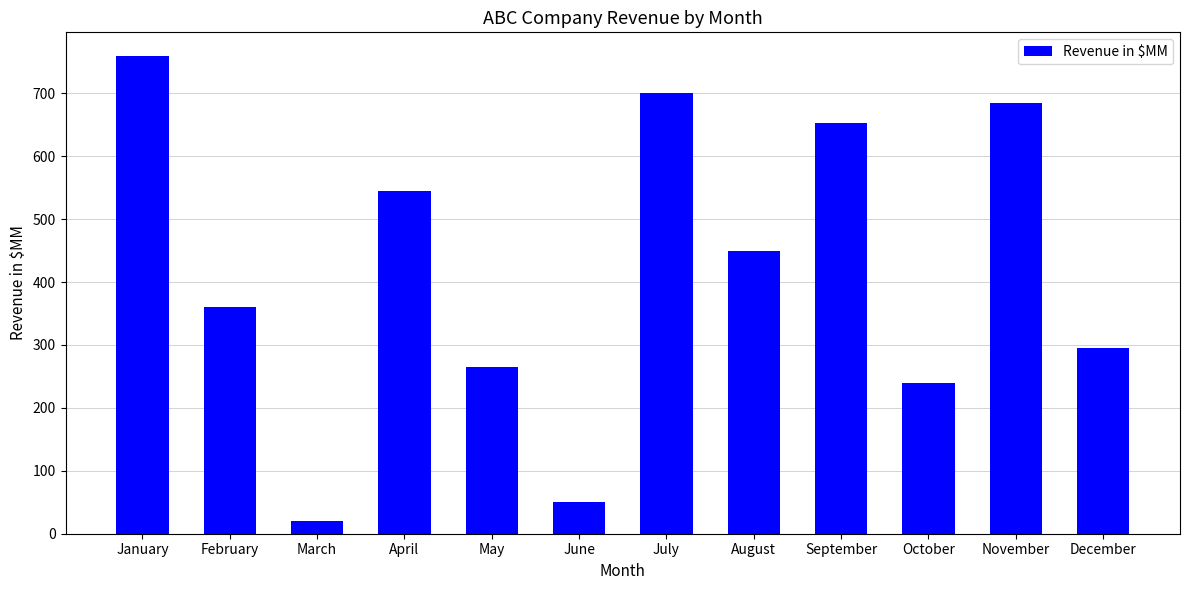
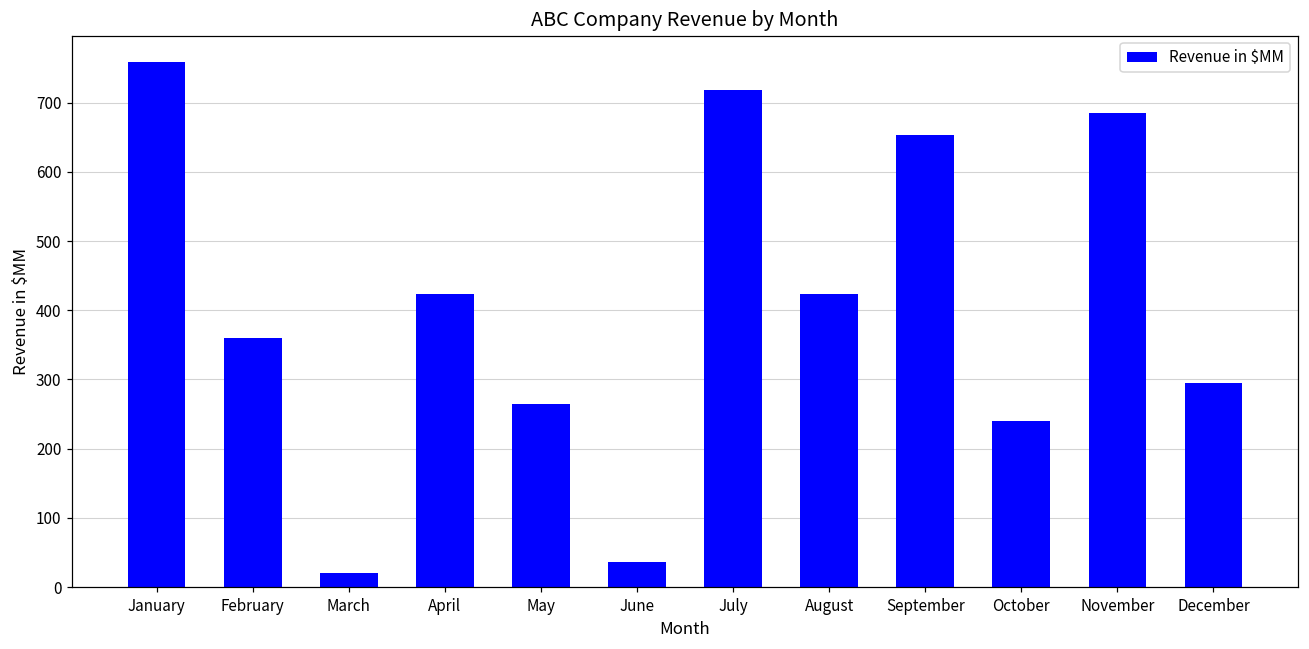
  {
    "January": 760,
    "February": 360,
    "March": 20,
-   "April": 540,
+   "April": 420,
    "May": 270,
-   "June": 50,
-   "July": 700,
-   "August": 450,
+   "June": 40,
+   "July": 720,
+   "August": 420,
    "September": 650,
    "October": 240,
    "November": 690,
    "December": 300
  }
